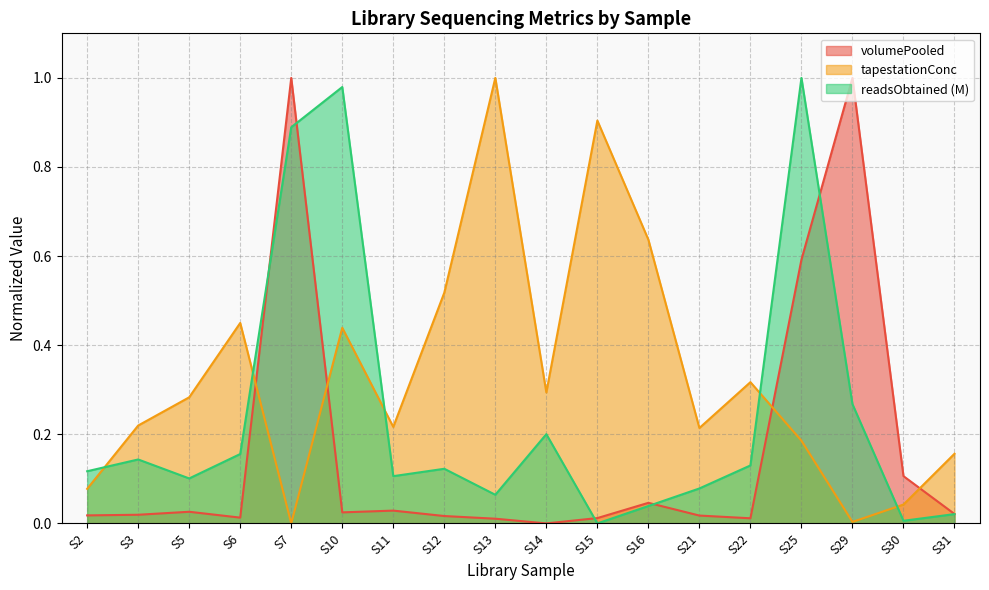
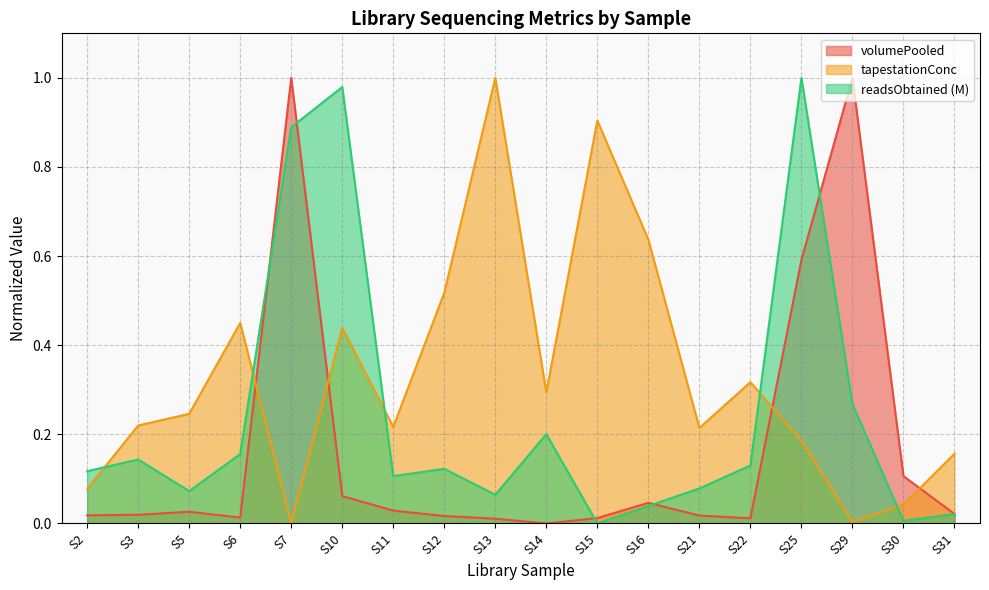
  {
    "volumePooled": {
      "S2": 0.02,
      "S3": 0.02,
      "S5": 0.03,
      "S6": 0.01,
      "S7": 1.00,
-     "S10": 0.02,
+     "S10": 0.06,
      "S11": 0.03,
      "S12": 0.02,
      "S13": 0.01,
      "S14": 0.00,
      "S15": 0.01,
      "S16": 0.05,
      "S21": 0.02,
      "S22": 0.01,
      "S25": 0.59,
      "S30": 0.11
    },
    "tapestationConc": {
      "S2": 0.08,
      "S3": 0.22,
-     "S5": 0.28,
+     "S5": 0.25,
      "S6": 0.45,
      "S7": 0.00,
      "S10": 0.44,
      "S11": 0.22,
      "S12": 0.52,
      "S13": 1.00,
      "S14": 0.29,
      "S15": 0.90,
      "S16": 0.64,
      "S21": 0.21,
      "S22": 0.32,
      "S25": 0.19,
      "S29": 0.00,
      "S30": 0.04,
      "S31": 0.16
    },
    "readsObtained (M)": {
      "S2": 0.12,
      "S3": 0.14,
-     "S5": 0.10,
+     "S5": 0.07,
      "S6": 0.16,
      "S7": 0.89,
      "S10": 0.98,
      "S11": 0.11,
      "S12": 0.12,
      "S13": 0.06,
      "S14": 0.20,
      "S15": 0.00,
      "S16": 0.04,
      "S21": 0.08,
      "S22": 0.13,
      "S25": 1.00,
      "S29": 0.27,
      "S30": 0.01
    }
  }
